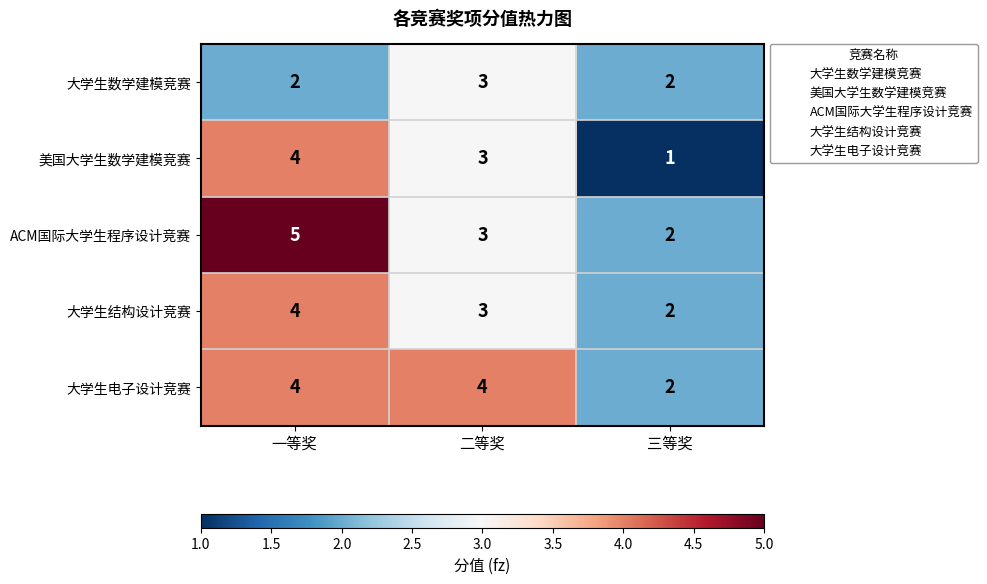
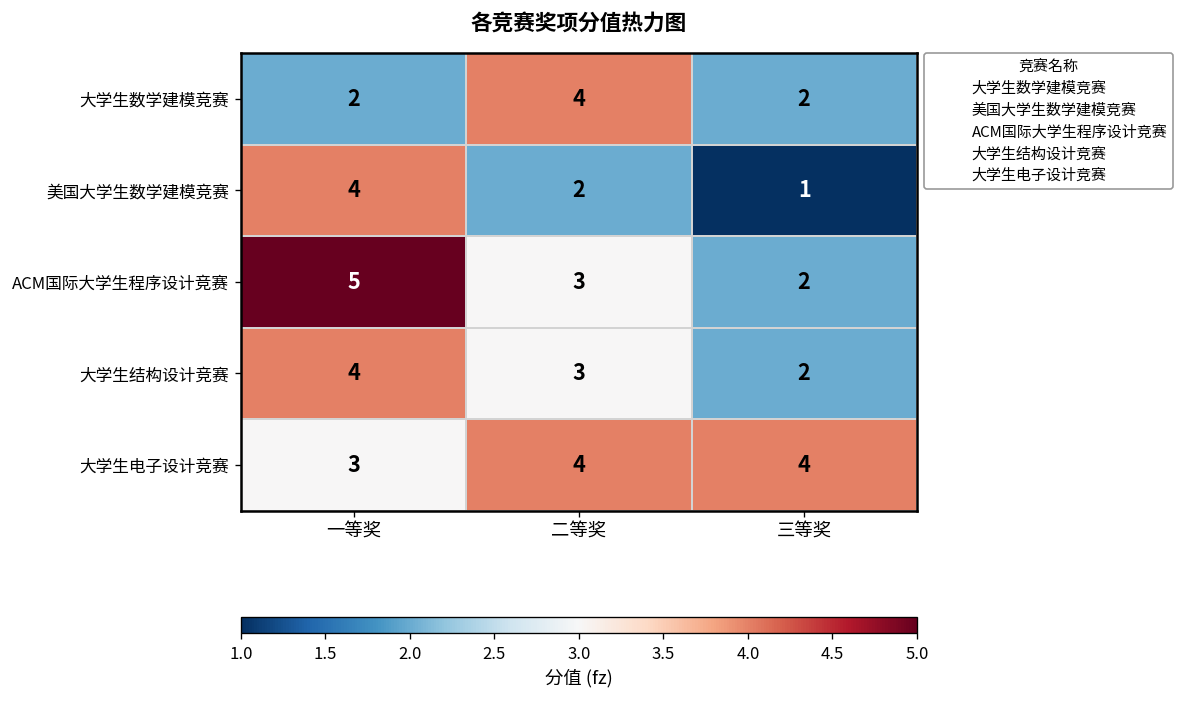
  {
    "大学生数学建模竞赛": {
      "一等奖": 2,
-     "二等奖": 3,
+     "二等奖": 4,
      "三等奖": 2
    },
    "美国大学生数学建模竞赛": {
      "一等奖": 4,
-     "二等奖": 3,
+     "二等奖": 2,
      "三等奖": 1
    },
    "ACM国际大学生程序设计竞赛": {
      "一等奖": 5,
      "二等奖": 3,
      "三等奖": 2
    },
    "大学生结构设计竞赛": {
      "一等奖": 4,
      "二等奖": 3,
      "三等奖": 2
    },
    "大学生电子设计竞赛": {
-     "一等奖": 4,
+     "一等奖": 3,
      "二等奖": 4,
-     "三等奖": 2
+     "三等奖": 4
    }
  }
